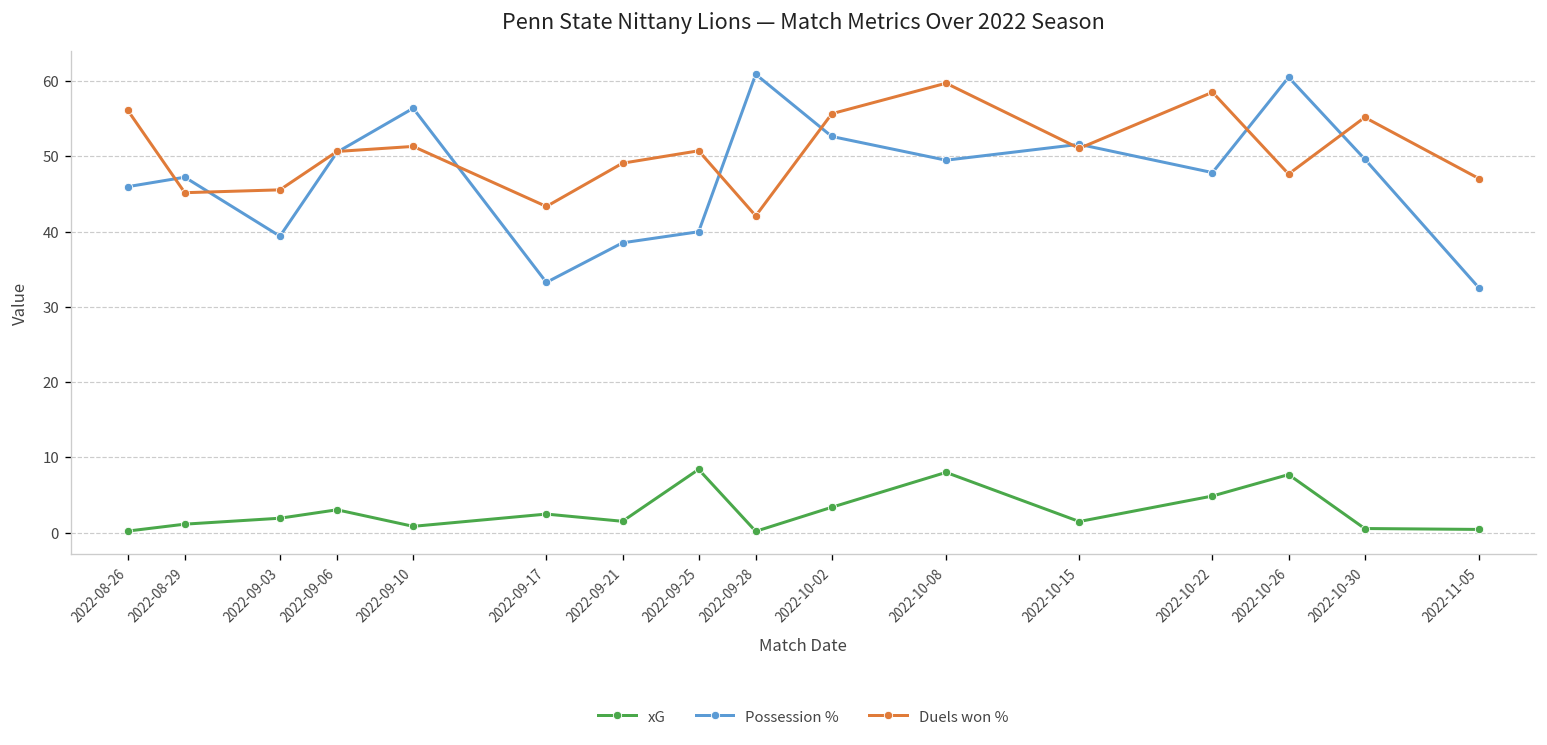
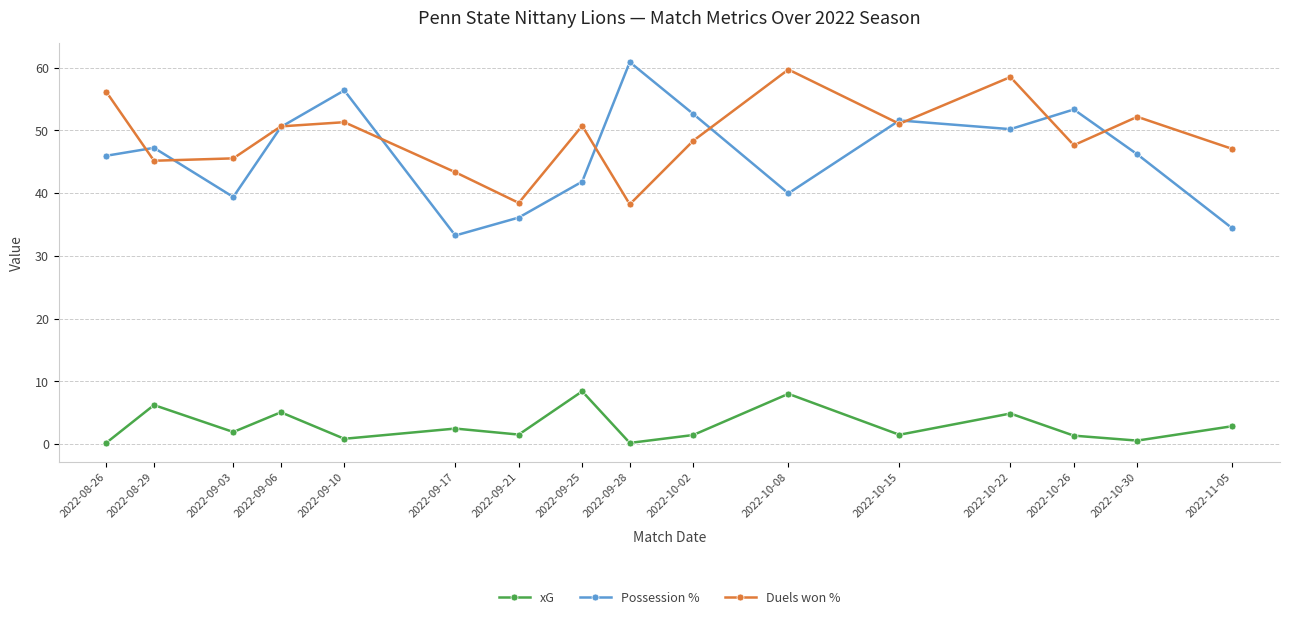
  {
    "xG": {
      "2022-08-26": 0,
-     "2022-08-29": 1,
+     "2022-08-29": 6,
      "2022-09-03": 2,
-     "2022-09-06": 3,
+     "2022-09-06": 5,
      "2022-09-10": 1,
      "2022-09-17": 2,
      "2022-09-21": 1,
      "2022-09-25": 8,
      "2022-09-28": 0,
-     "2022-10-02": 3,
+     "2022-10-02": 1,
      "2022-10-08": 8,
      "2022-10-15": 1,
      "2022-10-22": 5,
-     "2022-10-26": 8,
+     "2022-10-26": 1,
      "2022-10-30": 1,
-     "2022-11-05": 0
+     "2022-11-05": 3
    },
    "Possession %": {
      "2022-08-26": 46,
      "2022-08-29": 47,
      "2022-09-03": 39,
      "2022-09-10": 56,
      "2022-09-17": 33,
-     "2022-09-21": 39,
-     "2022-09-25": 40,
+     "2022-09-21": 36,
+     "2022-09-25": 42,
      "2022-09-28": 61,
      "2022-10-02": 53,
-     "2022-10-08": 49,
+     "2022-10-08": 40,
      "2022-10-15": 52,
-     "2022-10-22": 48,
-     "2022-10-26": 61,
-     "2022-10-30": 50,
-     "2022-11-05": 33
+     "2022-10-22": 50,
+     "2022-10-26": 53,
+     "2022-10-30": 46,
+     "2022-11-05": 34
    },
    "Duels won %": {
      "2022-08-26": 56,
      "2022-08-29": 45,
      "2022-09-03": 46,
      "2022-09-10": 51,
      "2022-09-17": 43,
-     "2022-09-21": 49,
+     "2022-09-21": 38,
      "2022-09-25": 51,
-     "2022-09-28": 42,
-     "2022-10-02": 56,
+     "2022-09-28": 38,
+     "2022-10-02": 48,
      "2022-10-08": 60,
      "2022-10-15": 51,
      "2022-10-22": 59,
      "2022-10-26": 48,
-     "2022-10-30": 55,
+     "2022-10-30": 52,
      "2022-11-05": 47
    }
  }
